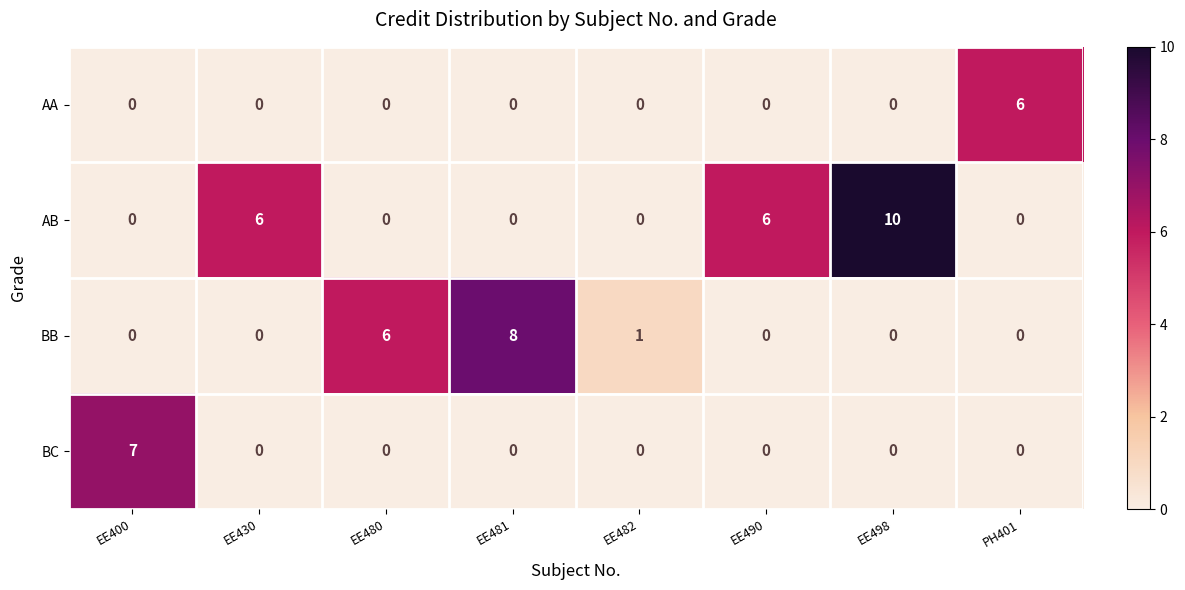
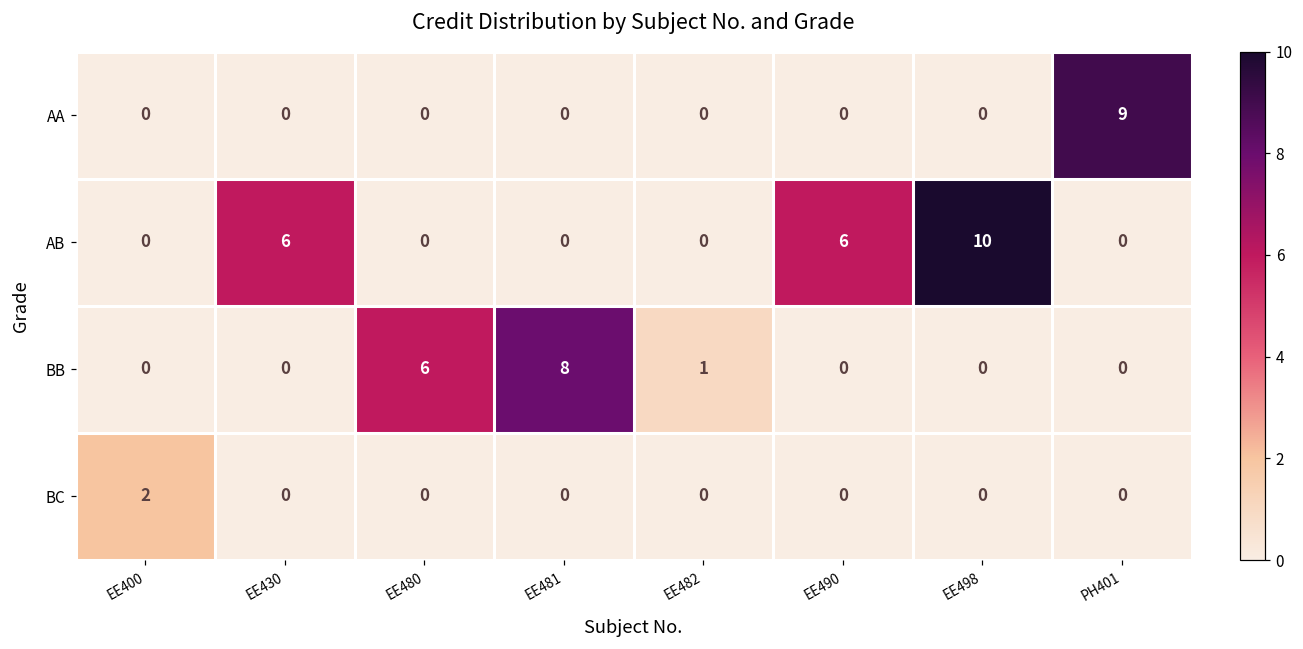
  {
    "AA": {
      "EE400": 0,
      "EE430": 0,
      "EE480": 0,
      "EE481": 0,
      "EE482": 0,
      "EE490": 0,
      "EE498": 0,
-     "PH401": 6
+     "PH401": 9
    },
    "AB": {
      "EE400": 0,
      "EE430": 6,
      "EE480": 0,
      "EE481": 0,
      "EE482": 0,
      "EE490": 6,
      "EE498": 10,
      "PH401": 0
    },
    "BB": {
      "EE400": 0,
      "EE430": 0,
      "EE480": 6,
      "EE481": 8,
      "EE482": 1,
      "EE490": 0,
      "EE498": 0,
      "PH401": 0
    },
    "BC": {
-     "EE400": 7,
+     "EE400": 2,
      "EE430": 0,
      "EE480": 0,
      "EE481": 0,
      "EE482": 0,
      "EE490": 0,
      "EE498": 0,
      "PH401": 0
    }
  }
